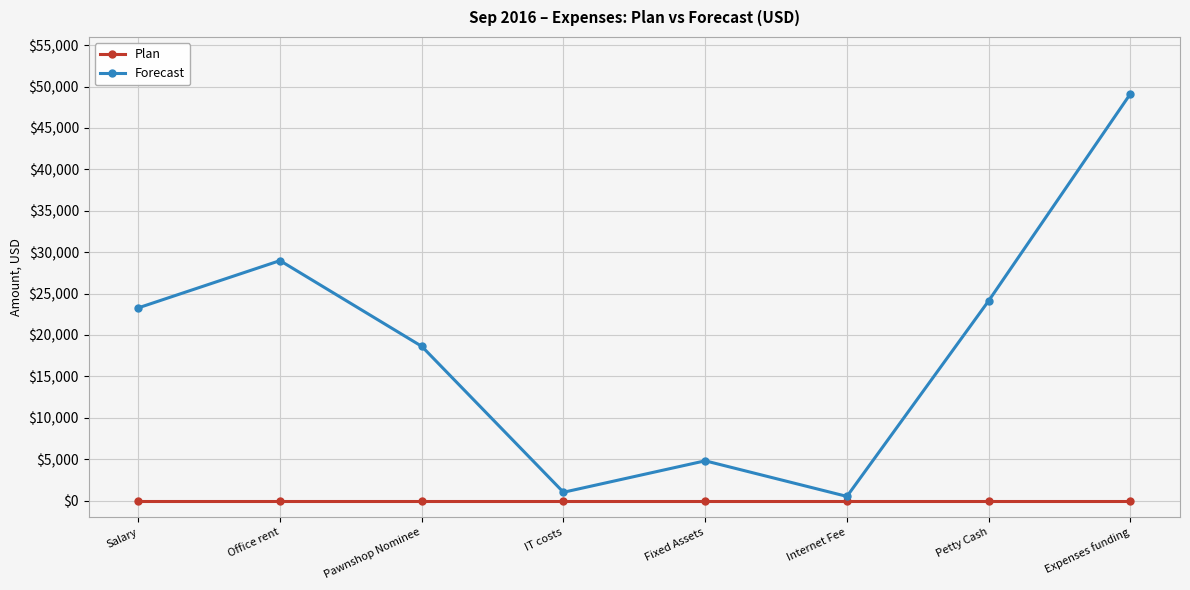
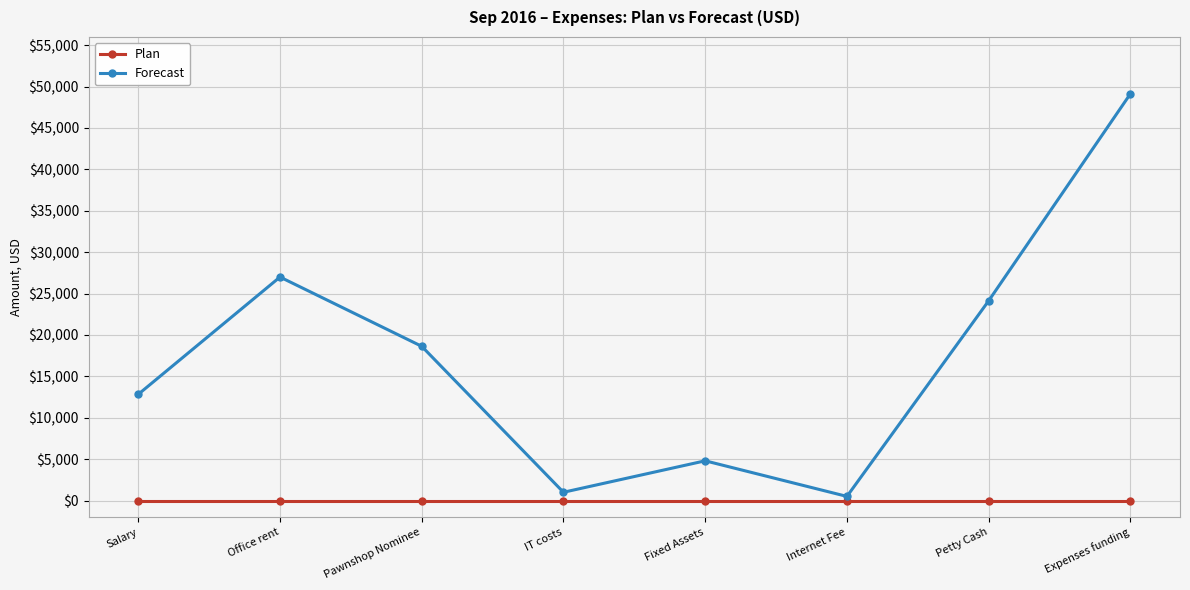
  {
    "Plan": {
      "Salary": "$0",
      "Office rent": "$0",
      "Pawnshop Nominee": "$0",
      "IT costs": "$0",
      "Fixed Assets": "$0",
      "Internet Fee": "$0",
      "Petty Cash": "$0",
      "Expenses funding": "$0"
    },
    "Forecast": {
-     "Salary": "$23,000",
-     "Office rent": "$29,000",
+     "Salary": "$13,000",
+     "Office rent": "$27,000",
      "Pawnshop Nominee": "$19,000",
      "IT costs": "$1,000",
      "Fixed Assets": "$5,000",
      "Internet Fee": "$1,000",
      "Petty Cash": "$24,000",
      "Expenses funding": "$49,000"
    }
  }
